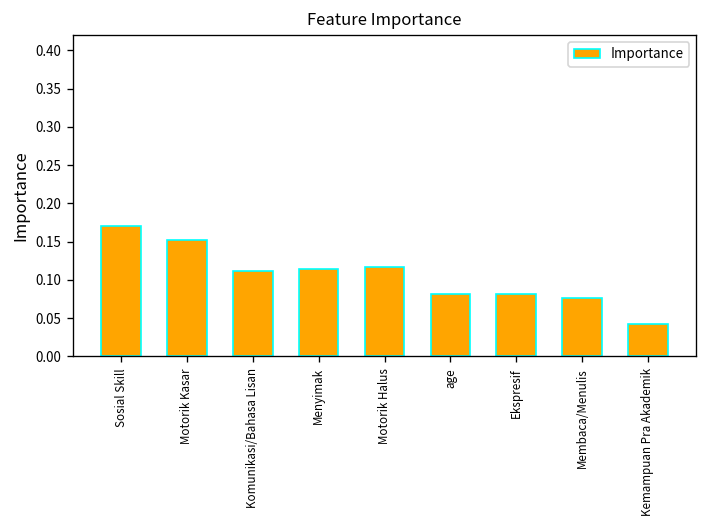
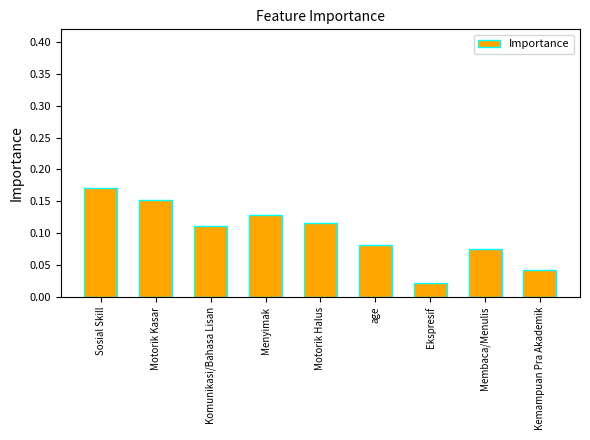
  {
    "Sosial Skill": 0.17,
    "Motorik Kasar": 0.15,
    "Komunikasi/Bahasa Lisan": 0.11,
-   "Menyimak": 0.11,
+   "Menyimak": 0.13,
    "Motorik Halus": 0.12,
    "age": 0.08,
-   "Ekspresif": 0.08,
+   "Ekspresif": 0.02,
    "Membaca/Menulis": 0.08,
    "Kemampuan Pra Akademik": 0.04
  }
